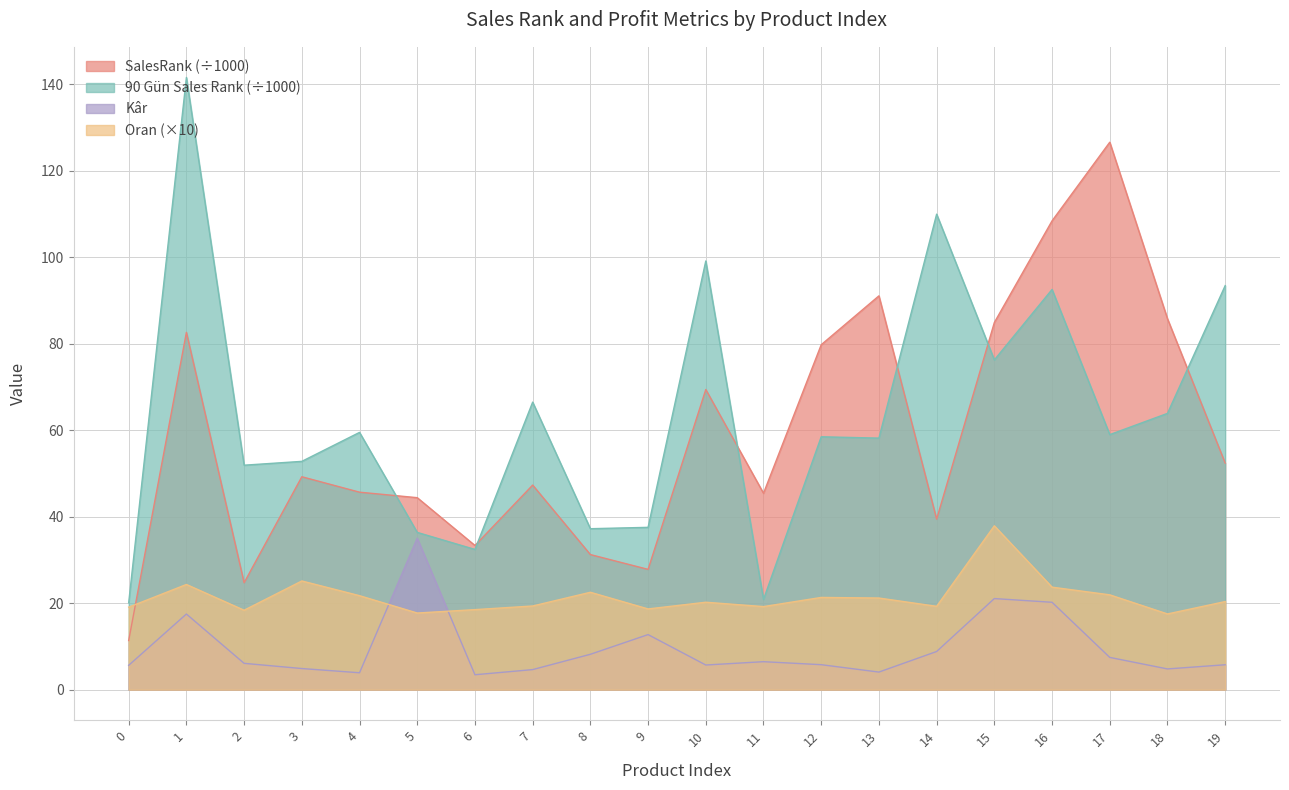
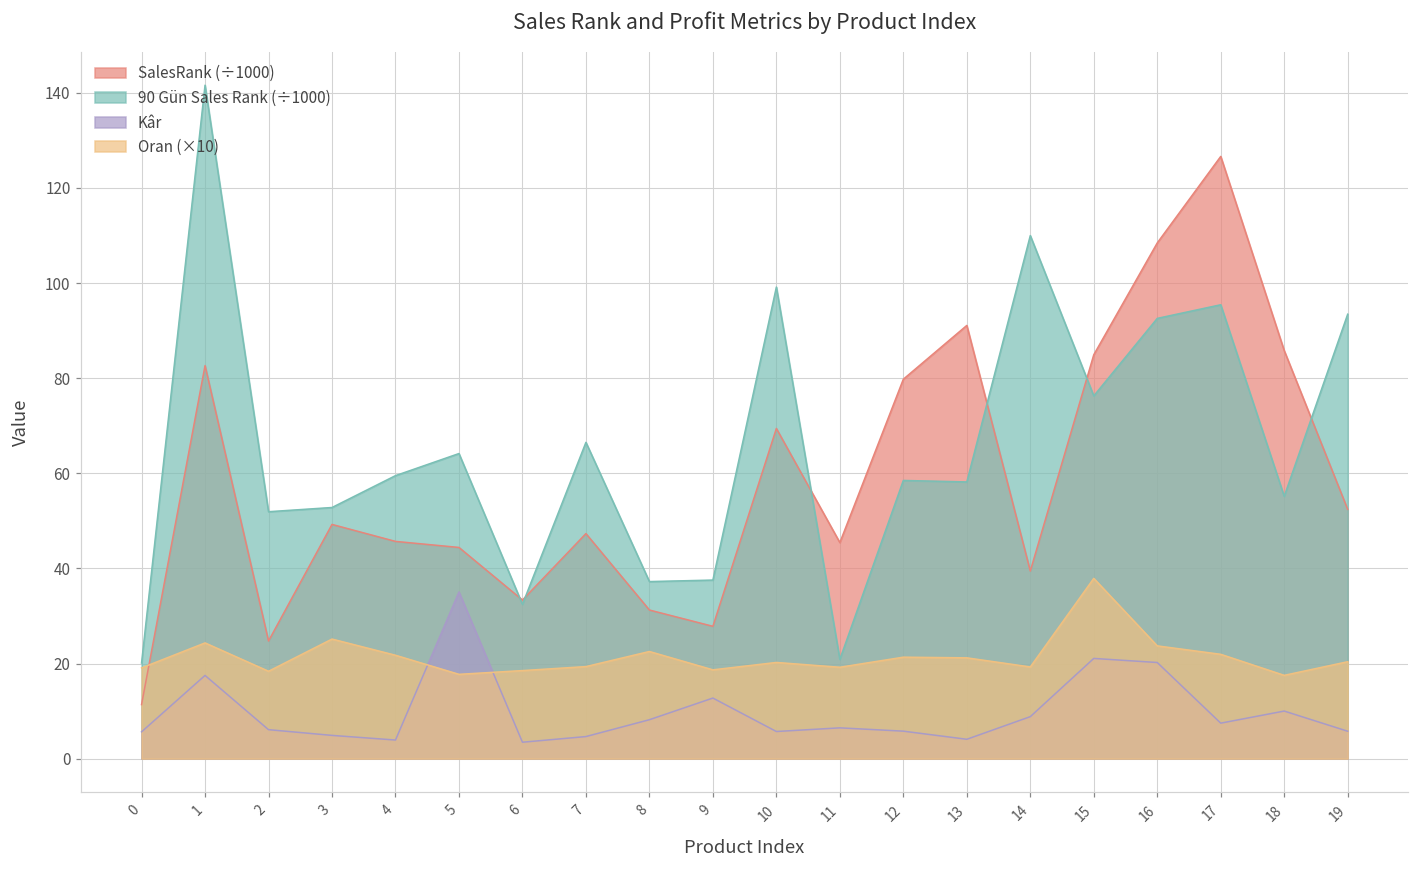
  {
    "90 Gün Sales Rank (÷1000)": {
      "0": 20,
      "1": 142,
      "2": 52,
      "3": 53,
      "4": 60,
-     "5": 36,
+     "5": 64,
      "6": 32,
      "7": 67,
      "8": 37,
      "9": 38,
      "10": 99,
      "11": 21,
      "12": 58,
      "13": 58,
      "14": 110,
      "15": 76,
      "16": 93,
-     "17": 59,
-     "18": 64,
+     "17": 95,
+     "18": 55,
      "19": 93
    },
    "Kâr": {
      "0": 6,
      "1": 18,
      "2": 6,
      "3": 5,
      "4": 4,
      "5": 35,
      "6": 3,
      "7": 5,
      "8": 8,
      "9": 13,
      "10": 6,
      "11": 6,
      "12": 6,
      "13": 4,
      "14": 9,
      "15": 21,
      "16": 20,
      "17": 7,
-     "18": 5,
+     "18": 10,
      "19": 6
    }
  }
